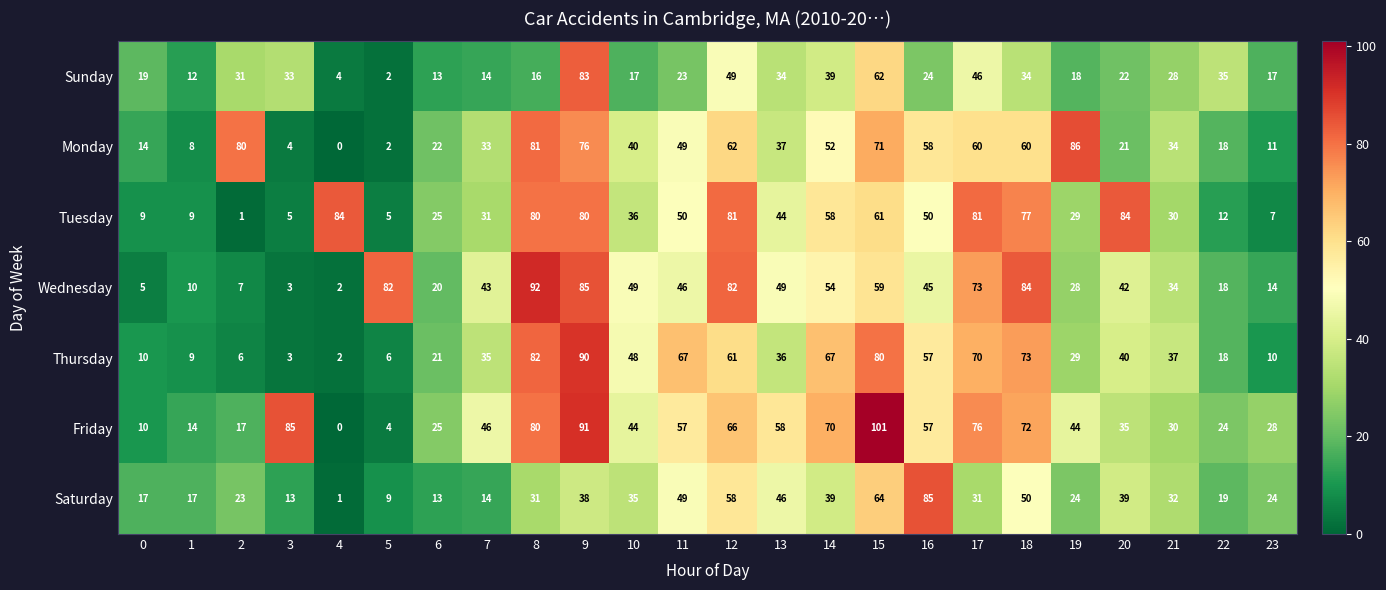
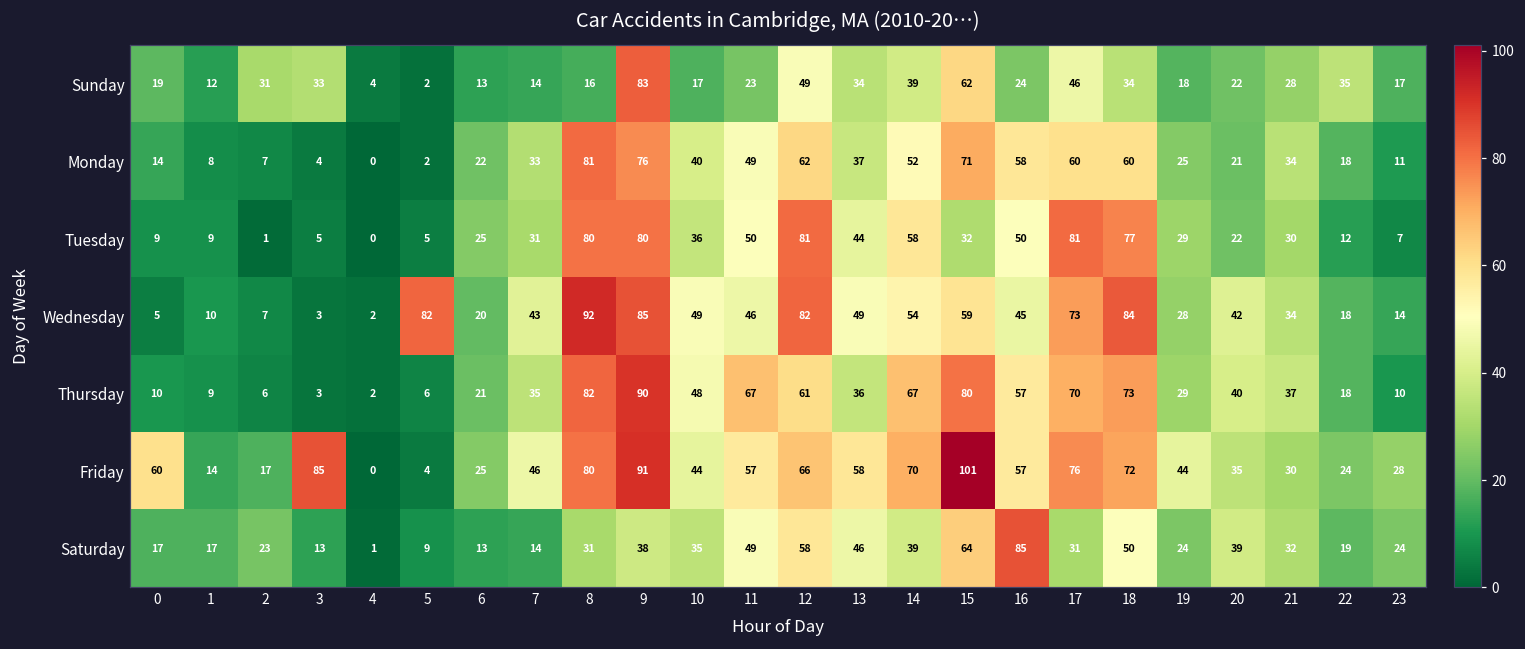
  {
    "Sunday": {
      "0": 19,
      "1": 12,
      "2": 31,
      "3": 33,
      "4": 4,
      "5": 2,
      "6": 13,
      "7": 14,
      "8": 16,
      "9": 83,
      "10": 17,
      "11": 23,
      "12": 49,
      "13": 34,
      "14": 39,
      "15": 62,
      "16": 24,
      "17": 46,
      "18": 34,
      "19": 18,
      "20": 22,
      "21": 28,
      "22": 35,
      "23": 17
    },
    "Monday": {
      "0": 14,
      "1": 8,
-     "2": 80,
+     "2": 7,
      "3": 4,
      "4": 0,
      "5": 2,
      "6": 22,
      "7": 33,
      "8": 81,
      "9": 76,
      "10": 40,
      "11": 49,
      "12": 62,
      "13": 37,
      "14": 52,
      "15": 71,
      "16": 58,
      "17": 60,
      "18": 60,
-     "19": 86,
+     "19": 25,
      "20": 21,
      "21": 34,
      "22": 18,
      "23": 11
    },
    "Tuesday": {
      "0": 9,
      "1": 9,
      "2": 1,
      "3": 5,
-     "4": 84,
+     "4": 0,
      "5": 5,
      "6": 25,
      "7": 31,
      "8": 80,
      "9": 80,
      "10": 36,
      "11": 50,
      "12": 81,
      "13": 44,
      "14": 58,
-     "15": 61,
+     "15": 32,
      "16": 50,
      "17": 81,
      "18": 77,
      "19": 29,
-     "20": 84,
+     "20": 22,
      "21": 30,
      "22": 12,
      "23": 7
    },
    "Wednesday": {
      "0": 5,
      "1": 10,
      "2": 7,
      "3": 3,
      "4": 2,
      "5": 82,
      "6": 20,
      "7": 43,
      "8": 92,
      "9": 85,
      "10": 49,
      "11": 46,
      "12": 82,
      "13": 49,
      "14": 54,
      "15": 59,
      "16": 45,
      "17": 73,
      "18": 84,
      "19": 28,
      "20": 42,
      "21": 34,
      "22": 18,
      "23": 14
    },
    "Thursday": {
      "0": 10,
      "1": 9,
      "2": 6,
      "3": 3,
      "4": 2,
      "5": 6,
      "6": 21,
      "7": 35,
      "8": 82,
      "9": 90,
      "10": 48,
      "11": 67,
      "12": 61,
      "13": 36,
      "14": 67,
      "15": 80,
      "16": 57,
      "17": 70,
      "18": 73,
      "19": 29,
      "20": 40,
      "21": 37,
      "22": 18,
      "23": 10
    },
    "Friday": {
-     "0": 10,
+     "0": 60,
      "1": 14,
      "2": 17,
      "3": 85,
      "4": 0,
      "5": 4,
      "6": 25,
      "7": 46,
      "8": 80,
      "9": 91,
      "10": 44,
      "11": 57,
      "12": 66,
      "13": 58,
      "14": 70,
      "15": 101,
      "16": 57,
      "17": 76,
      "18": 72,
      "19": 44,
      "20": 35,
      "21": 30,
      "22": 24,
      "23": 28
    },
    "Saturday": {
      "0": 17,
      "1": 17,
      "2": 23,
      "3": 13,
      "4": 1,
      "5": 9,
      "6": 13,
      "7": 14,
      "8": 31,
      "9": 38,
      "10": 35,
      "11": 49,
      "12": 58,
      "13": 46,
      "14": 39,
      "15": 64,
      "16": 85,
      "17": 31,
      "18": 50,
      "19": 24,
      "20": 39,
      "21": 32,
      "22": 19,
      "23": 24
    }
  }
